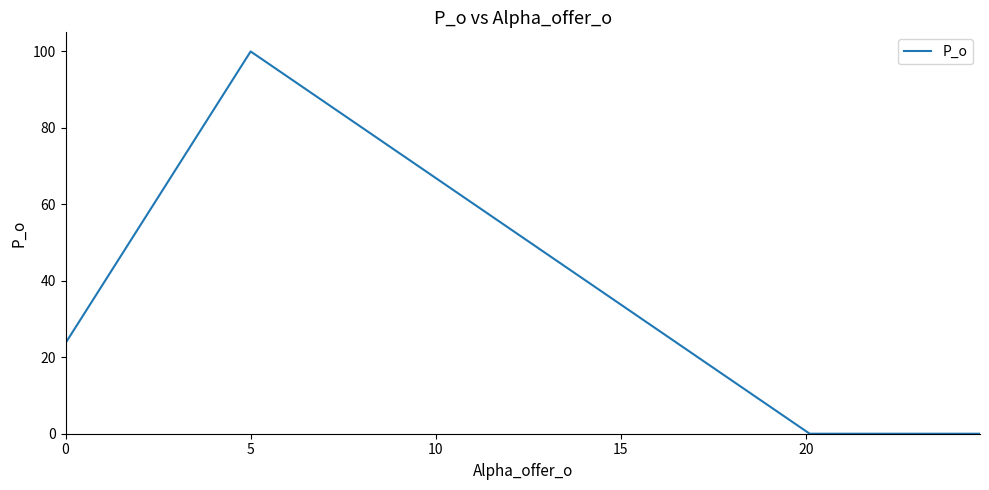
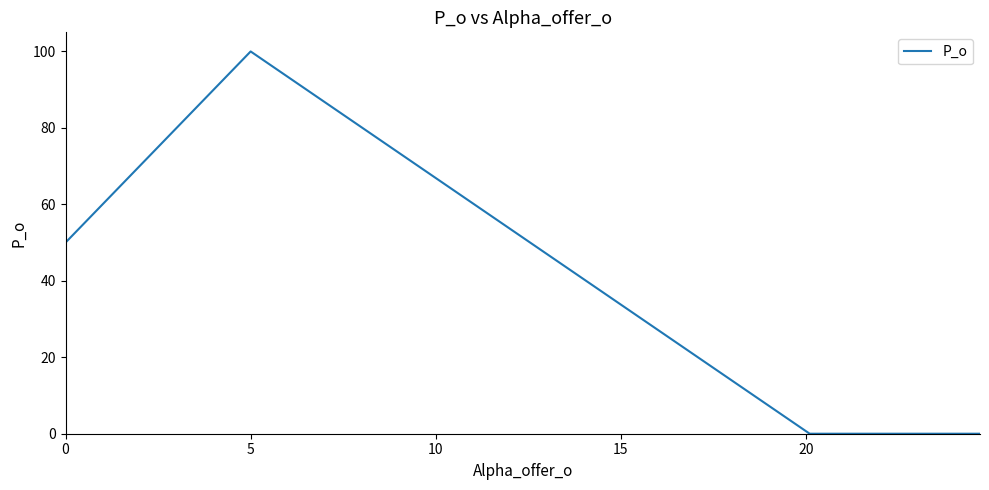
  {
-   "0": 24,
+   "0": 50,
    "5": 100
  }
